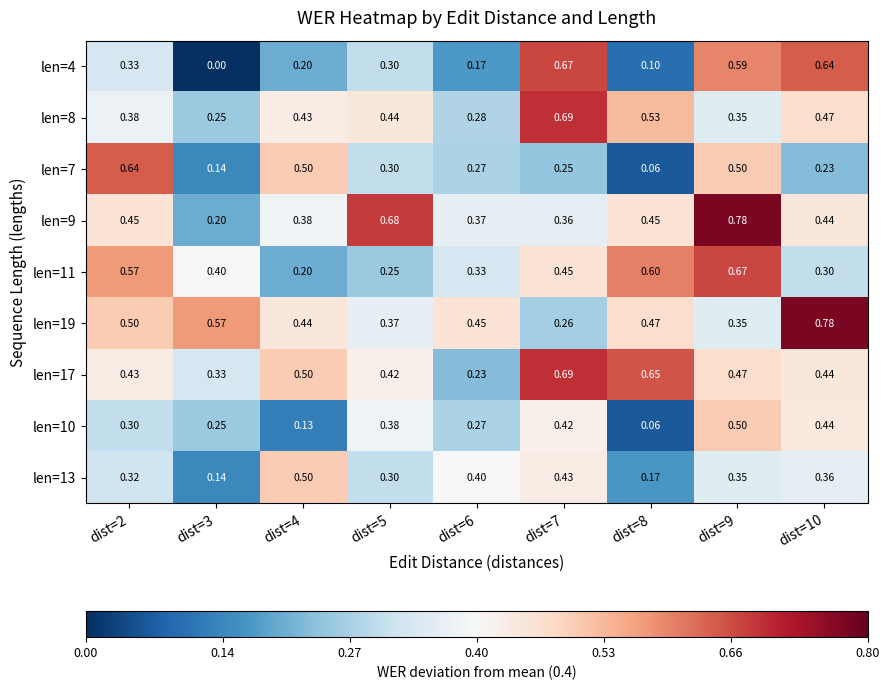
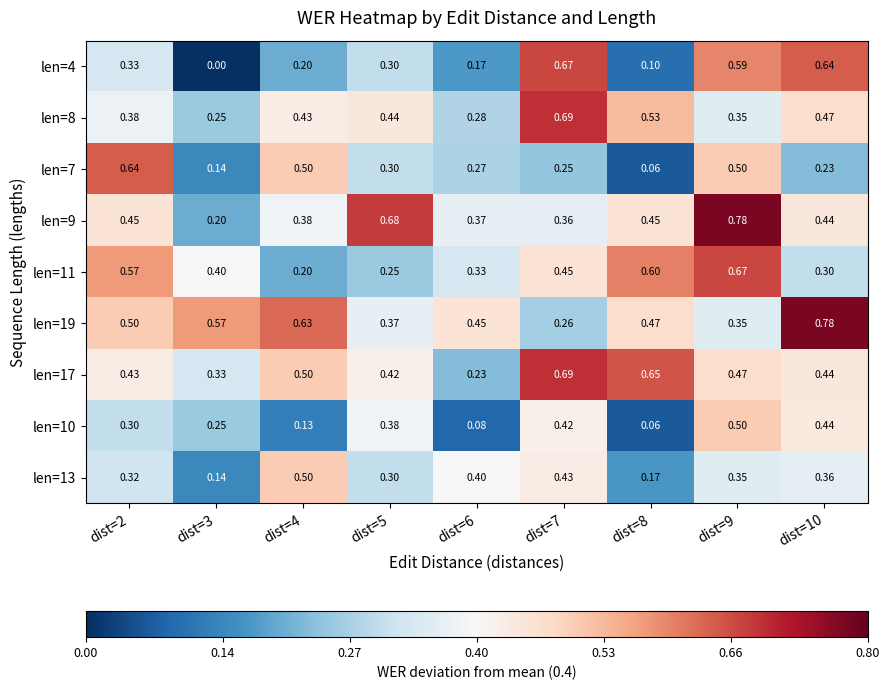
  {
    "len=4": {
      "dist=2": 0.33,
      "dist=3": 0.00,
      "dist=4": 0.20,
      "dist=5": 0.30,
      "dist=6": 0.17,
      "dist=7": 0.67,
      "dist=8": 0.10,
      "dist=9": 0.59,
      "dist=10": 0.64
    },
    "len=8": {
      "dist=2": 0.38,
      "dist=3": 0.25,
      "dist=4": 0.43,
      "dist=5": 0.44,
      "dist=6": 0.28,
      "dist=7": 0.69,
      "dist=8": 0.53,
      "dist=9": 0.35,
      "dist=10": 0.47
    },
    "len=7": {
      "dist=2": 0.64,
      "dist=3": 0.14,
      "dist=4": 0.50,
      "dist=5": 0.30,
      "dist=6": 0.27,
      "dist=7": 0.25,
      "dist=8": 0.06,
      "dist=9": 0.50,
      "dist=10": 0.23
    },
    "len=9": {
      "dist=2": 0.45,
      "dist=3": 0.20,
      "dist=4": 0.38,
      "dist=5": 0.68,
      "dist=6": 0.37,
      "dist=7": 0.36,
      "dist=8": 0.45,
      "dist=9": 0.78,
      "dist=10": 0.44
    },
    "len=11": {
      "dist=2": 0.57,
      "dist=3": 0.40,
      "dist=4": 0.20,
      "dist=5": 0.25,
      "dist=6": 0.33,
      "dist=7": 0.45,
      "dist=8": 0.60,
      "dist=9": 0.67,
      "dist=10": 0.30
    },
    "len=19": {
      "dist=2": 0.50,
      "dist=3": 0.57,
-     "dist=4": 0.44,
+     "dist=4": 0.63,
      "dist=5": 0.37,
      "dist=6": 0.45,
      "dist=7": 0.26,
      "dist=8": 0.47,
      "dist=9": 0.35,
      "dist=10": 0.78
    },
    "len=17": {
      "dist=2": 0.43,
      "dist=3": 0.33,
      "dist=4": 0.50,
      "dist=5": 0.42,
      "dist=6": 0.23,
      "dist=7": 0.69,
      "dist=8": 0.65,
      "dist=9": 0.47,
      "dist=10": 0.44
    },
    "len=10": {
      "dist=2": 0.30,
      "dist=3": 0.25,
      "dist=4": 0.13,
      "dist=5": 0.38,
-     "dist=6": 0.27,
+     "dist=6": 0.08,
      "dist=7": 0.42,
      "dist=8": 0.06,
      "dist=9": 0.50,
      "dist=10": 0.44
    },
    "len=13": {
      "dist=2": 0.32,
      "dist=3": 0.14,
      "dist=4": 0.50,
      "dist=5": 0.30,
      "dist=6": 0.40,
      "dist=7": 0.43,
      "dist=8": 0.17,
      "dist=9": 0.35,
      "dist=10": 0.36
    }
  }
